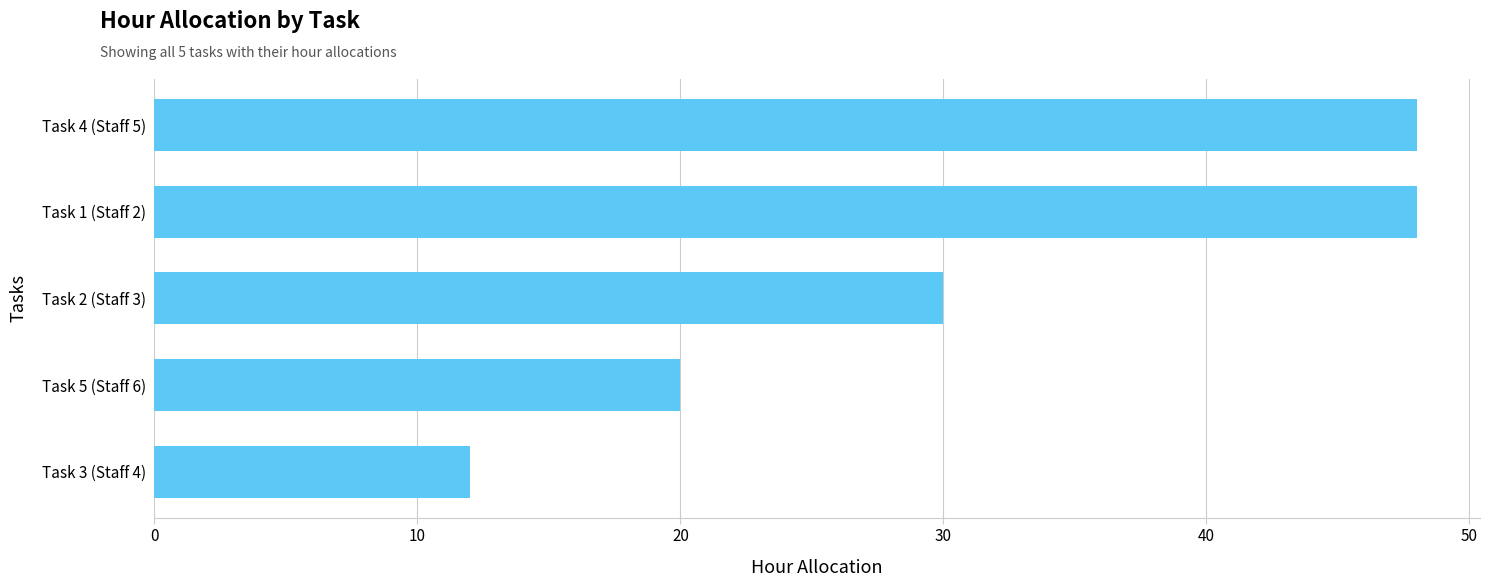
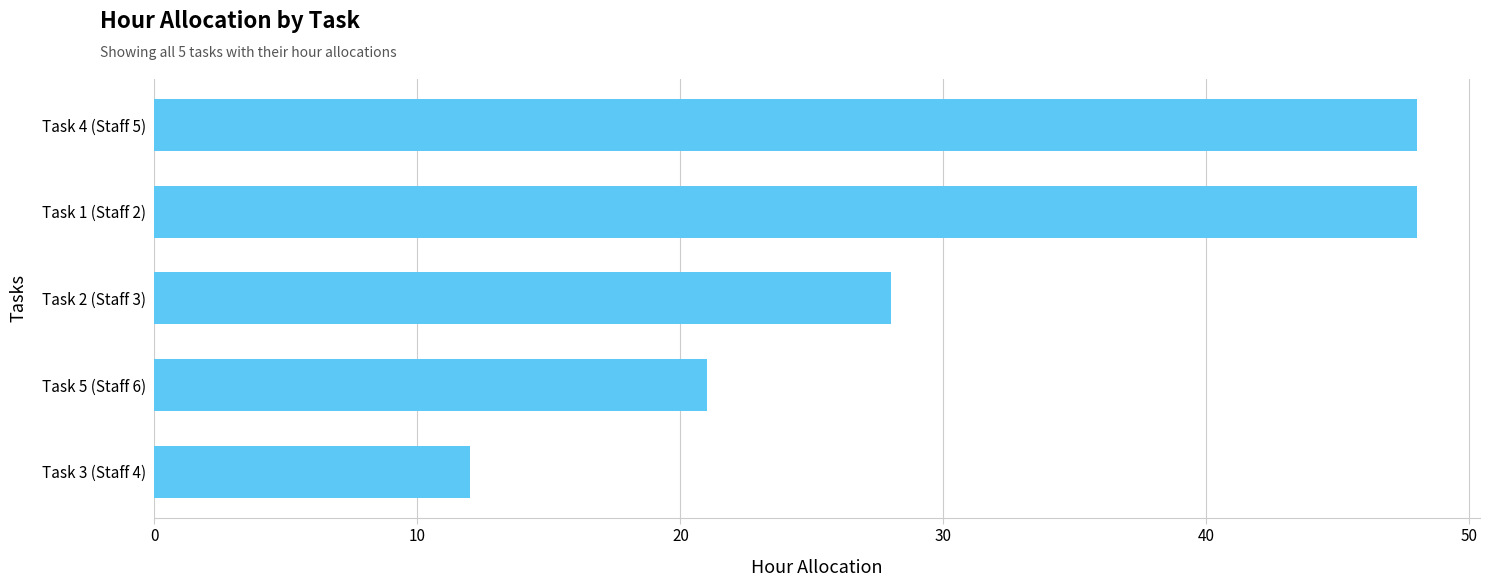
  {
    "Task 4 (Staff 5)": 48,
    "Task 1 (Staff 2)": 48,
-   "Task 2 (Staff 3)": 30,
-   "Task 5 (Staff 6)": 20,
+   "Task 2 (Staff 3)": 28,
+   "Task 5 (Staff 6)": 21,
    "Task 3 (Staff 4)": 12
  }
